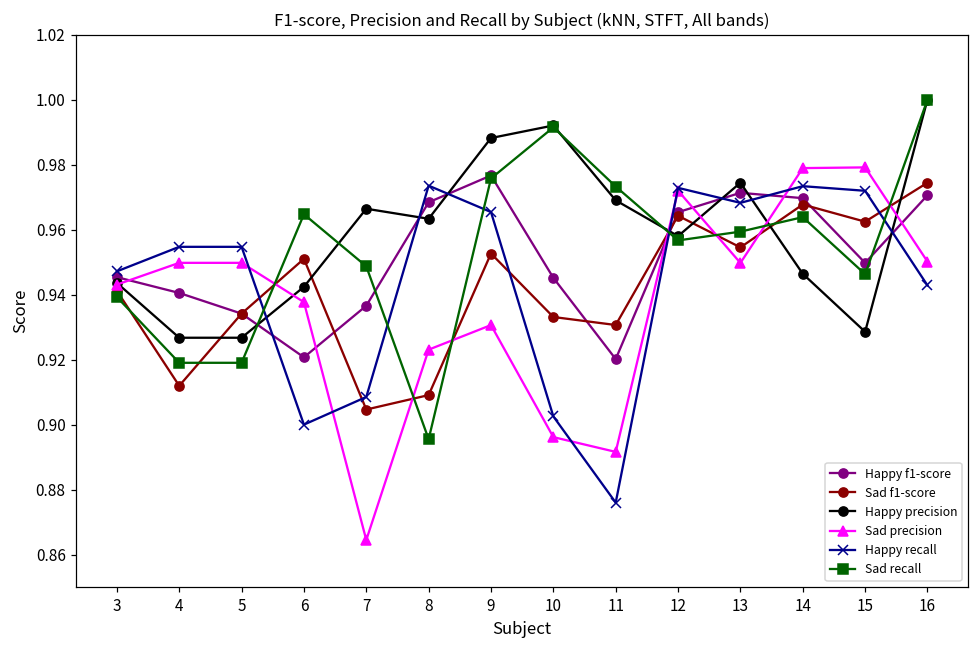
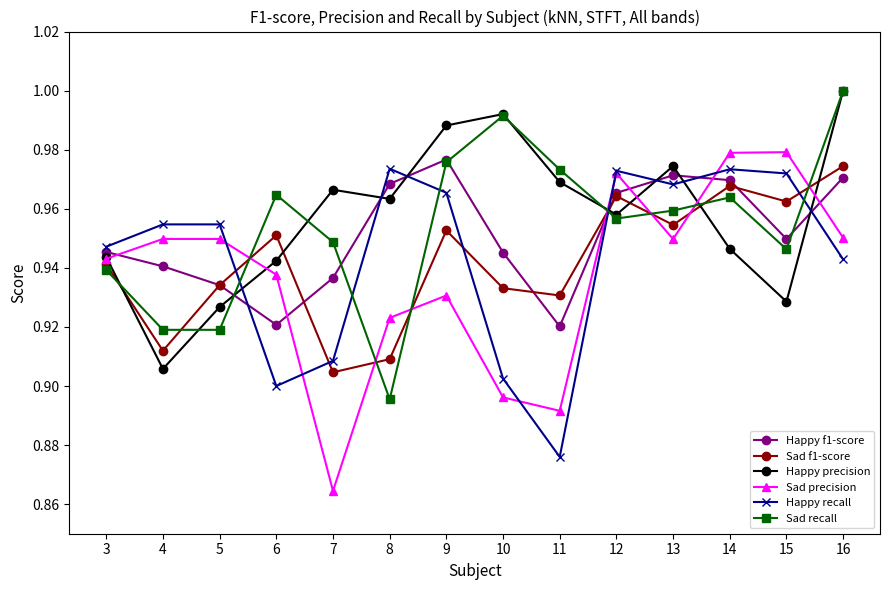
  {
    "Happy f1-score": {
      "3": 0.945,
      "4": 0.941,
      "6": 0.921,
      "7": 0.937,
      "8": 0.968,
      "9": 0.977,
      "10": 0.945,
      "11": 0.920,
      "12": 0.965,
      "13": 0.971,
      "14": 0.970,
      "15": 0.950,
      "16": 0.971
    },
    "Sad f1-score": {
      "3": 0.941,
      "4": 0.912,
      "6": 0.951,
      "7": 0.905,
      "8": 0.909,
      "9": 0.953,
      "10": 0.933,
      "11": 0.931,
      "12": 0.964,
      "13": 0.955,
      "14": 0.968,
      "15": 0.962,
      "16": 0.974
    },
    "Happy precision": {
-     "4": 0.927,
+     "4": 0.906,
      "5": 0.927,
      "6": 0.942,
      "7": 0.966,
      "8": 0.963,
      "9": 0.988,
      "11": 0.969,
      "12": 0.958,
      "13": 0.974,
      "14": 0.946,
      "15": 0.929
    },
    "Sad precision": {
      "4": 0.950,
      "5": 0.950,
      "6": 0.938,
      "7": 0.864,
      "8": 0.923,
      "9": 0.931,
      "10": 0.896,
      "11": 0.892,
      "13": 0.950,
      "14": 0.979,
      "15": 0.979,
      "16": 0.950
    },
    "Happy recall": {
      "3": 0.947,
      "4": 0.955,
      "5": 0.955,
      "6": 0.900,
      "7": 0.909,
      "8": 0.974,
      "9": 0.965,
      "10": 0.903,
      "11": 0.876,
      "13": 0.968,
      "14": 0.973,
      "15": 0.972,
      "16": 0.943
    },
    "Sad recall": {
      "3": 0.939,
      "4": 0.919,
      "5": 0.919,
      "6": 0.965,
      "7": 0.949,
      "8": 0.896,
      "9": 0.976,
      "11": 0.973,
      "12": 0.957,
      "13": 0.959,
      "14": 0.964,
      "15": 0.946
    }
  }
